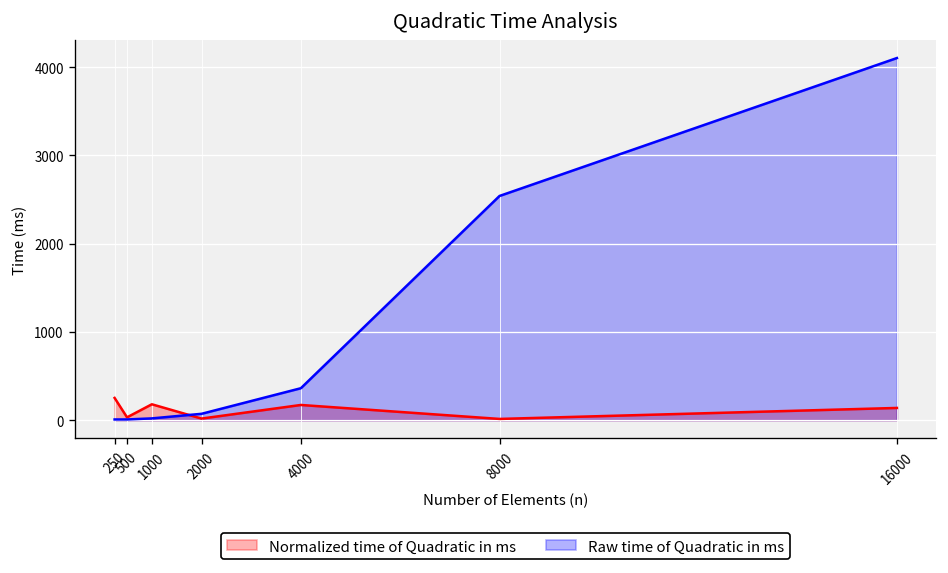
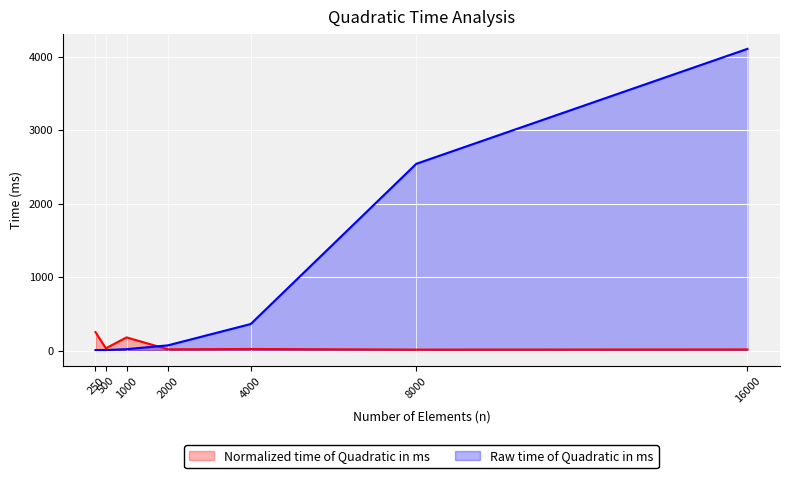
  {
    "Normalized time of Quadratic in ms": {
      "250": 300,
      "1000": 200,
      "2000": 0,
-     "4000": 200,
+     "4000": 0,
      "8000": 0,
-     "16000": 100
+     "16000": 0
    },
    "Raw time of Quadratic in ms": {
      "250": 0,
      "1000": 0,
      "2000": 100,
      "4000": 400,
      "8000": 2500,
      "16000": 4100
    }
  }
